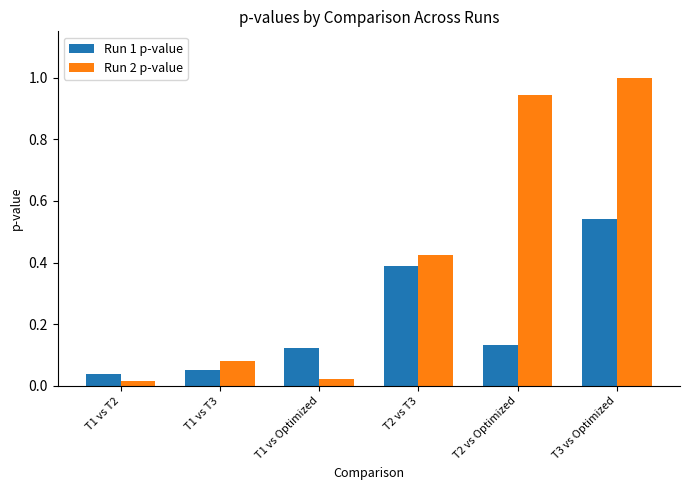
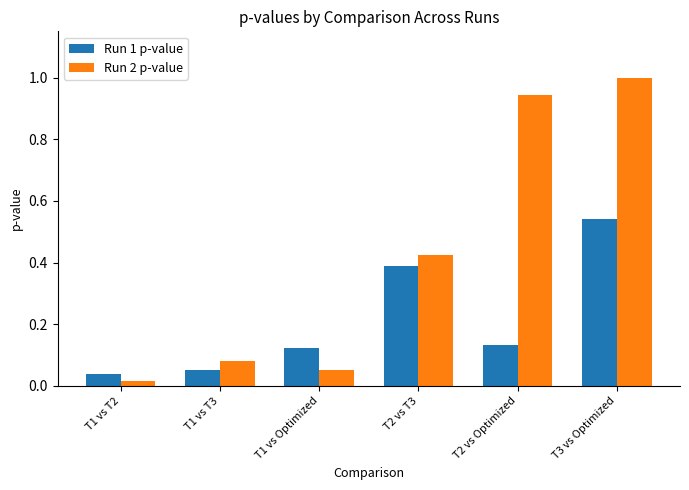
  {
    "Run 1 p-value": {
      "T1 vs T2": 0.04,
      "T1 vs T3": 0.05,
      "T1 vs Optimized": 0.12,
      "T2 vs T3": 0.39,
      "T2 vs Optimized": 0.13,
      "T3 vs Optimized": 0.54
    },
    "Run 2 p-value": {
      "T1 vs T2": 0.02,
      "T1 vs T3": 0.08,
-     "T1 vs Optimized": 0.02,
+     "T1 vs Optimized": 0.05,
      "T2 vs T3": 0.42,
      "T2 vs Optimized": 0.94,
      "T3 vs Optimized": 1.00
    }
  }
